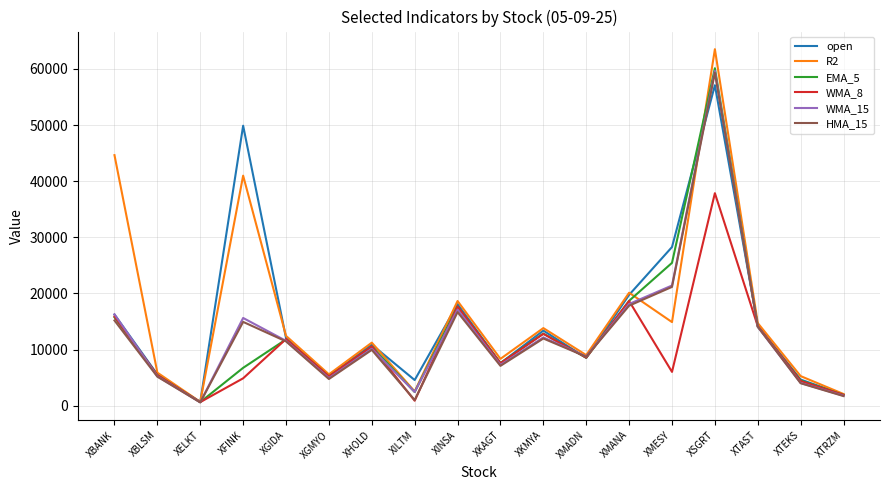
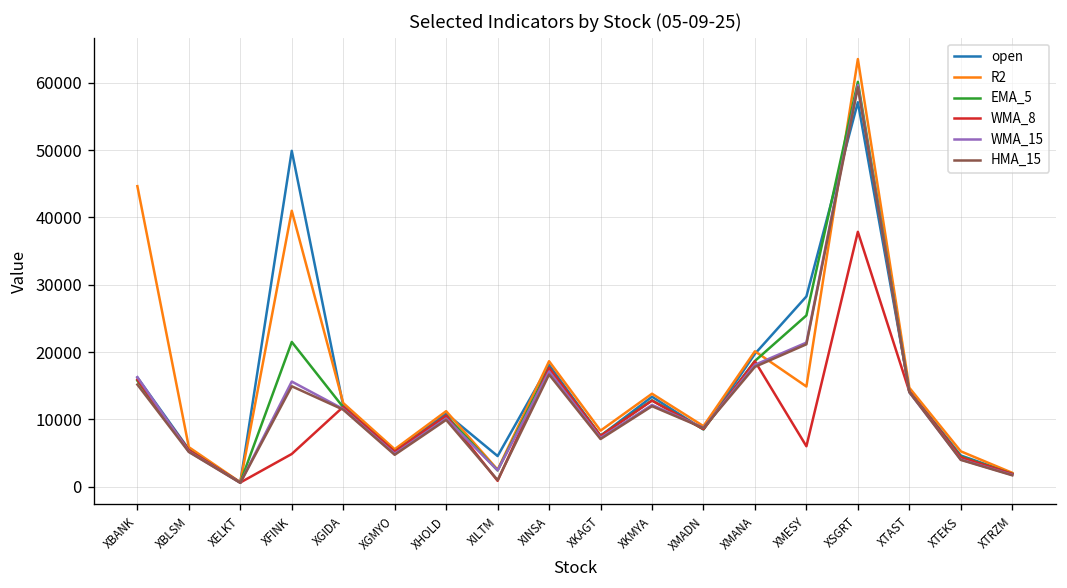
  {
    "open": {
      "XFINK": 50000,
      "XILTM": 5000,
      "XMESY": 28000,
      "XSGRT": 57000
    },
    "R2": {
      "XBANK": 45000,
      "XFINK": 41000,
      "XINSA": 19000,
      "XKAGT": 8000,
      "XMESY": 15000,
      "XSGRT": 64000,
      "XTEKS": 5000
    },
    "EMA_5": {
-     "XFINK": 7000,
+     "XFINK": 22000,
      "XMESY": 25000,
      "XSGRT": 60000
    },
    "WMA_8": {
      "XFINK": 5000,
      "XMESY": 6000,
      "XSGRT": 38000
    },
    "WMA_15": {
      "XFINK": 16000
    },
    "HMA_15": {
      "XBANK": 15000,
      "XFINK": 15000
    }
  }
